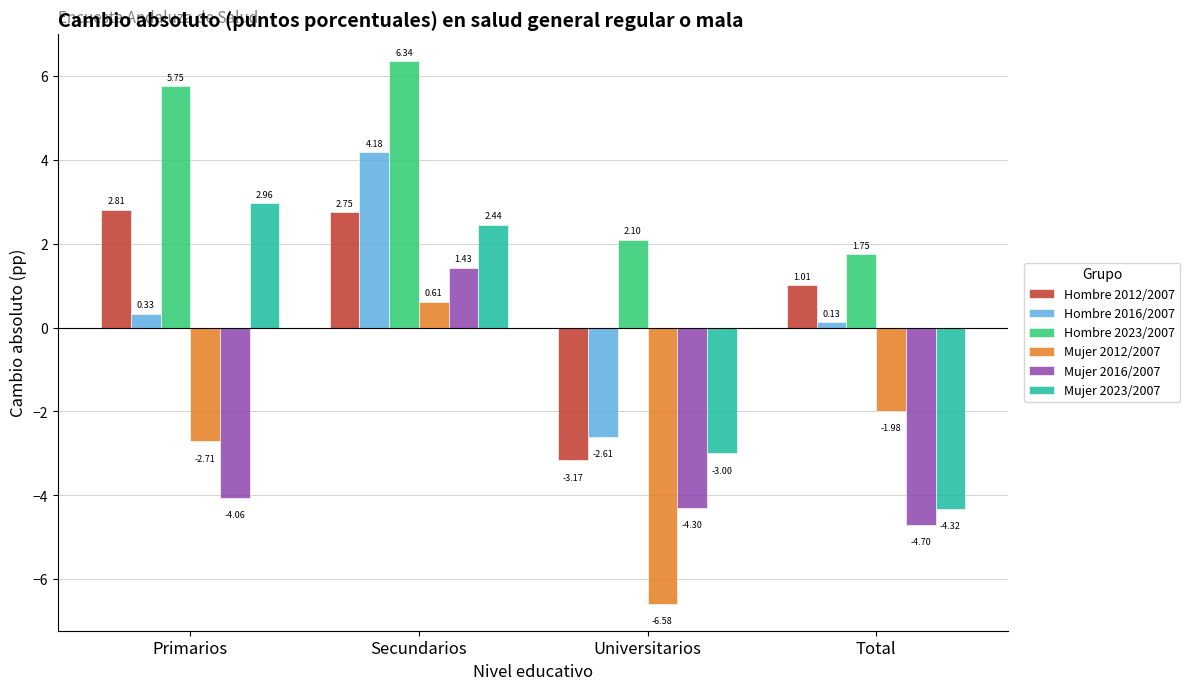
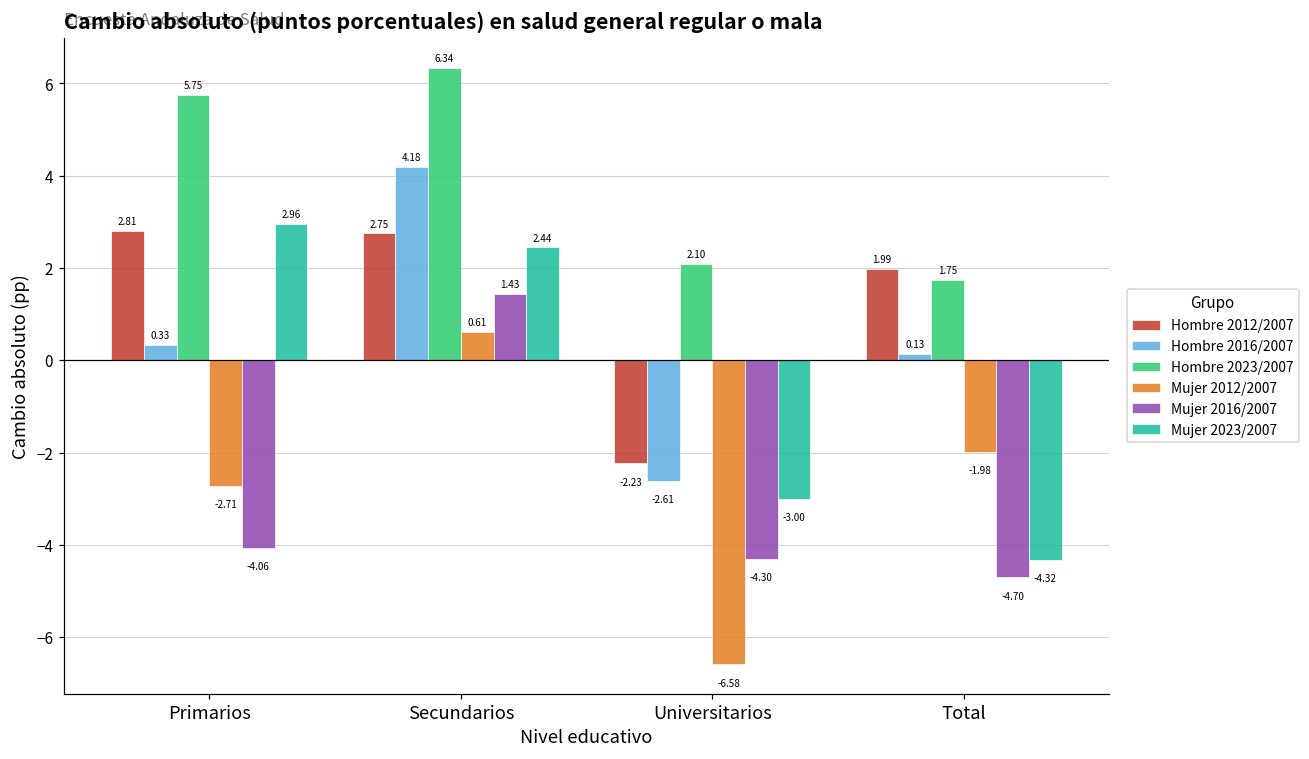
  {
    "Hombre 2012/2007": {
      "Primarios": 2.81,
      "Secundarios": 2.75,
-     "Universitarios": -3.17,
-     "Total": 1.01
+     "Universitarios": -2.23,
+     "Total": 1.99
    },
    "Hombre 2016/2007": {
      "Primarios": 0.33,
      "Secundarios": 4.18,
      "Universitarios": -2.61,
      "Total": 0.13
    },
    "Mujer 2012/2007": {
      "Primarios": -2.71,
      "Secundarios": 0.61,
      "Universitarios": -6.58,
      "Total": -1.98
    },
    "Mujer 2016/2007": {
      "Primarios": -4.06,
      "Secundarios": 1.43,
      "Universitarios": -4.30,
      "Total": -4.70
    }
  }
